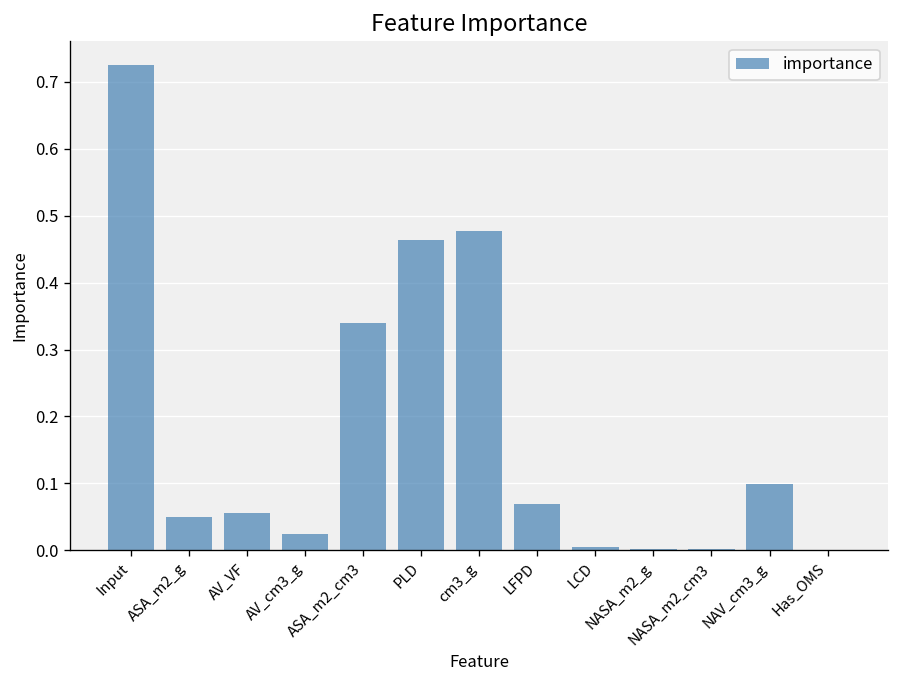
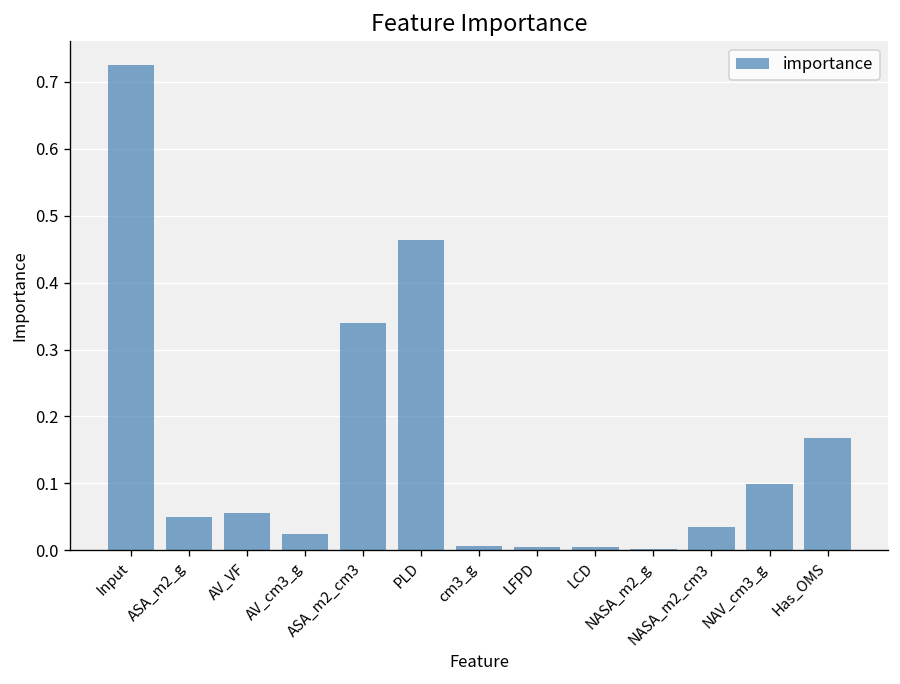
  {
    "Input": 0.72,
    "ASA_m2_g": 0.05,
    "AV_VF": 0.06,
    "AV_cm3_g": 0.02,
    "ASA_m2_cm3": 0.34,
    "PLD": 0.46,
-   "cm3_g": 0.48,
-   "LFPD": 0.07,
-   "NASA_m2_cm3": 0.00,
+   "cm3_g": 0.01,
+   "LFPD": 0.01,
+   "NASA_m2_cm3": 0.03,
    "NAV_cm3_g": 0.10,
-   "Has_OMS": 0.00
+   "Has_OMS": 0.17
  }
